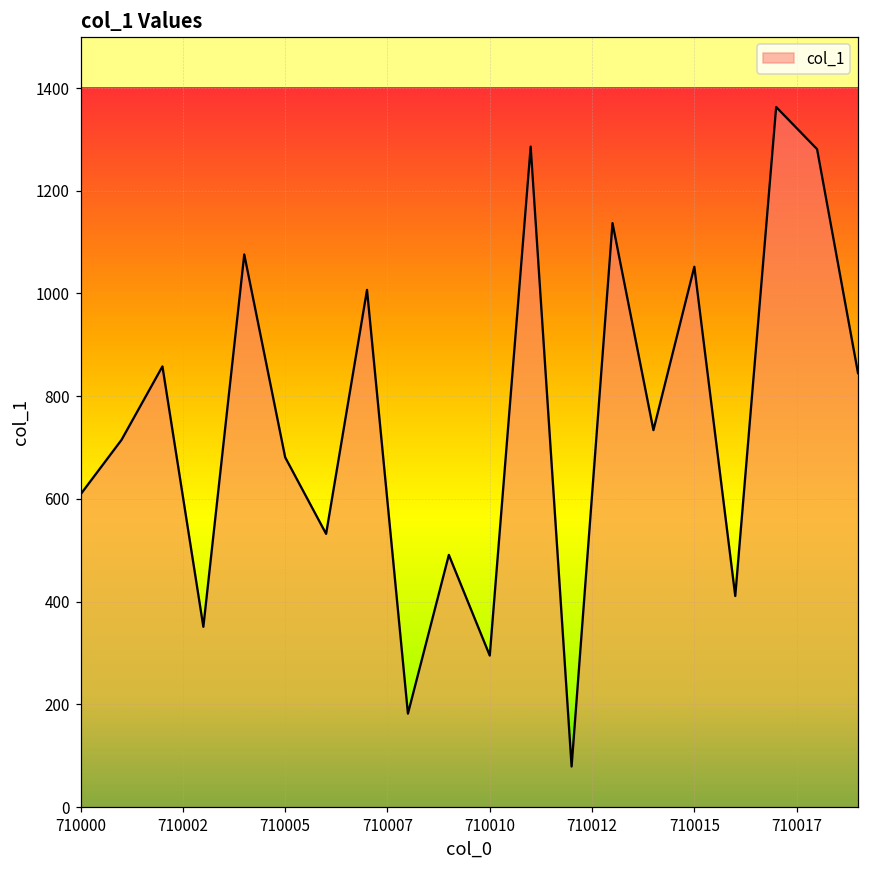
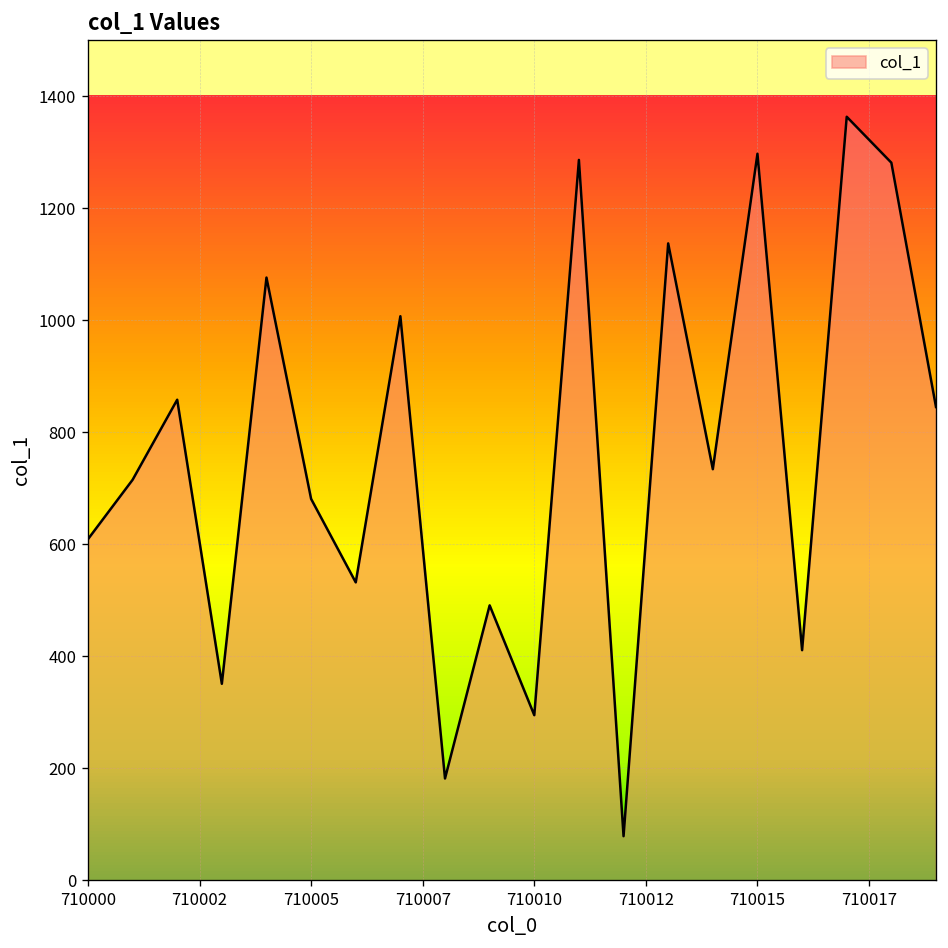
  {
    "710000": 610,
    "710005": 680,
    "710010": 300,
-   "710015": 1050
+   "710015": 1300
  }
